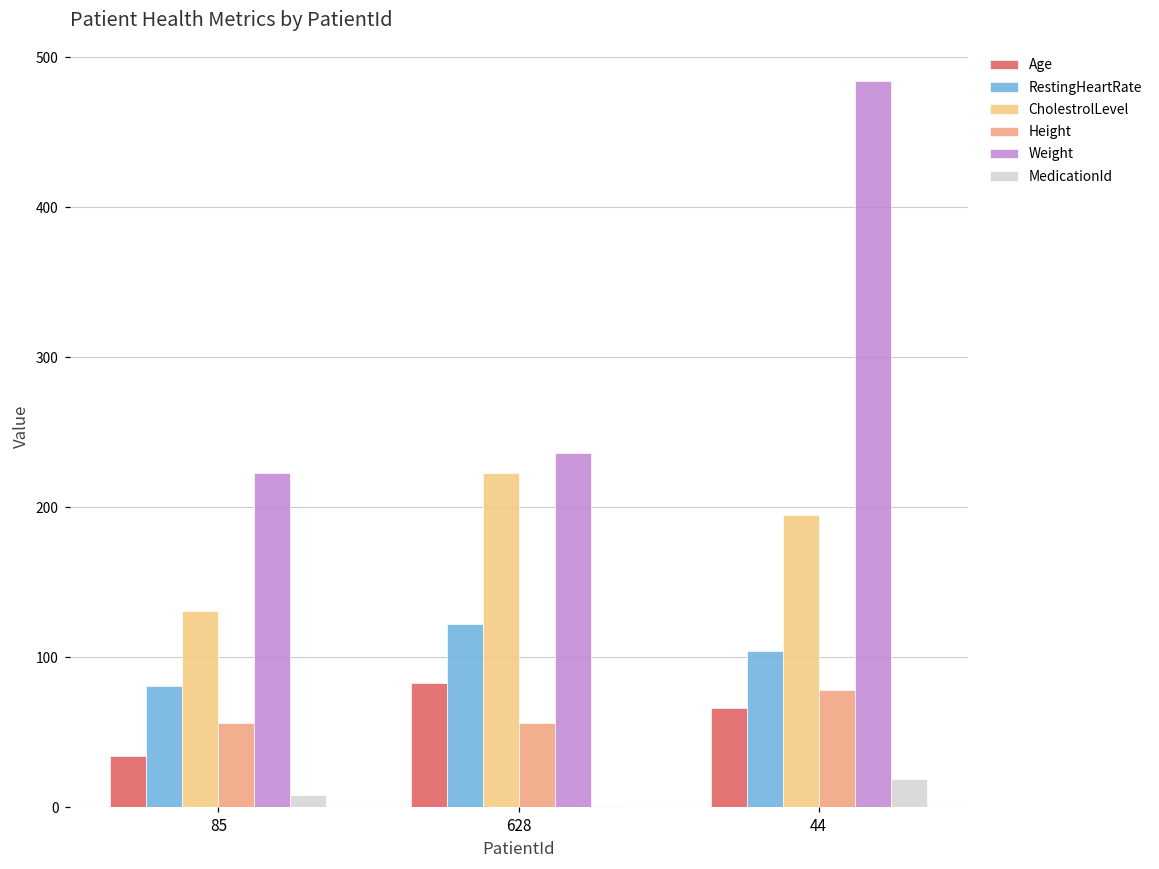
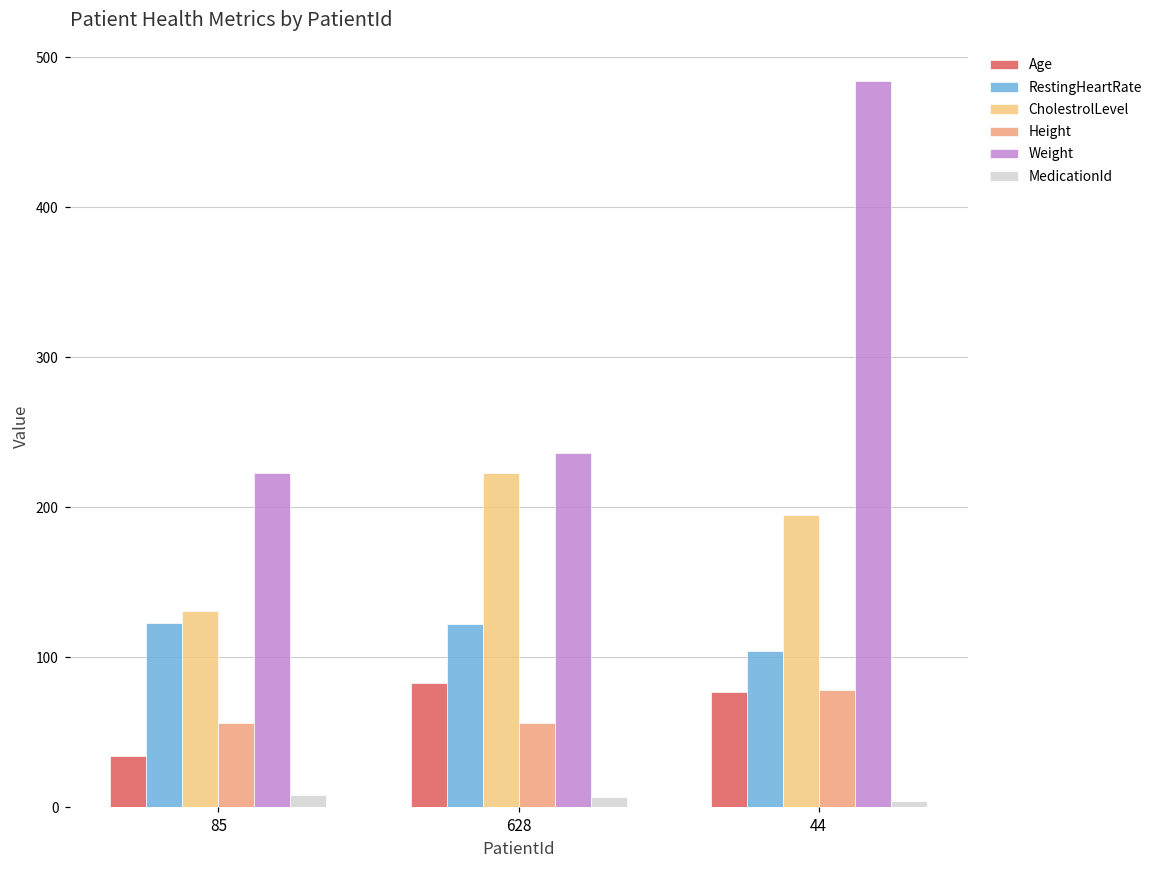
  {
    "Age": {
      "85": 34,
      "628": 83,
-     "44": 66
+     "44": 77
    },
    "RestingHeartRate": {
-     "85": 81,
+     "85": 123,
      "628": 122,
      "44": 104
    },
    "Weight": {
      "85": 223,
      "628": 236,
      "44": 484
    },
    "MedicationId": {
      "85": 8,
-     "628": 1,
-     "44": 19
+     "628": 7,
+     "44": 4
    }
  }
